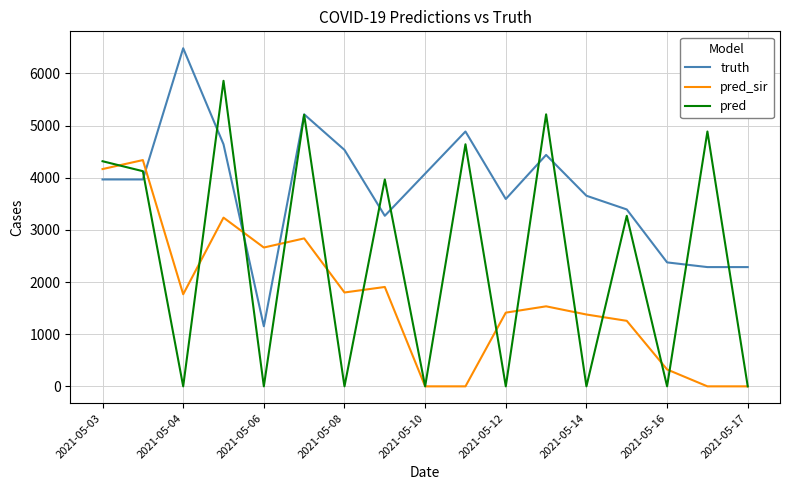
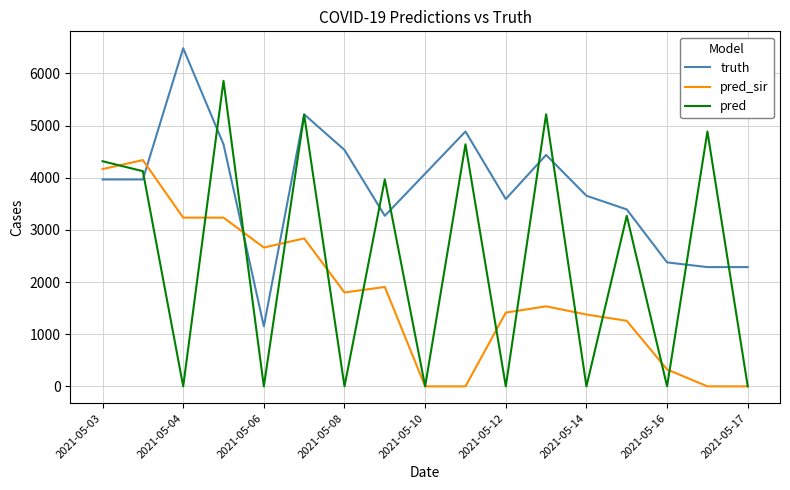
  {
    "truth": {
      "2021-05-04": 6500,
      "2021-05-06": 1200,
      "2021-05-08": 4500,
      "2021-05-10": 4100,
      "2021-05-12": 3600,
      "2021-05-14": 3700,
      "2021-05-16": 2400
    },
    "pred_sir": {
-     "2021-05-04": 1800,
+     "2021-05-04": 3200,
      "2021-05-06": 2700,
      "2021-05-08": 1800,
      "2021-05-12": 1400,
      "2021-05-14": 1400,
      "2021-05-16": 300
    },
    "pred": {
      "2021-05-04": 0,
      "2021-05-06": 0,
      "2021-05-08": 0,
      "2021-05-12": 0,
      "2021-05-14": 0,
      "2021-05-16": 0
    }
  }
